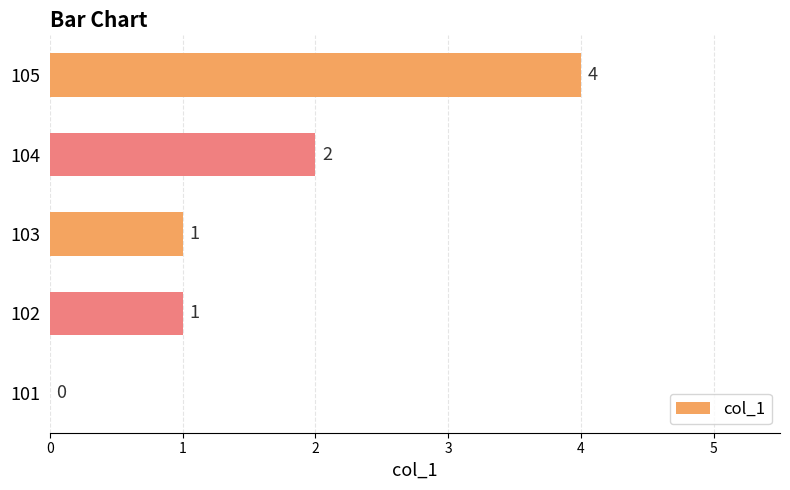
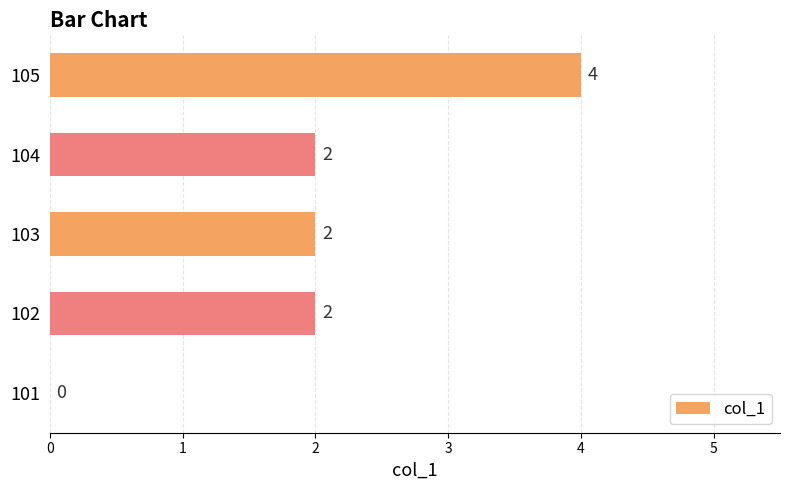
  {
    "105": 4,
    "104": 2,
-   "103": 1,
-   "102": 1,
+   "103": 2,
+   "102": 2,
    "101": 0
  }
